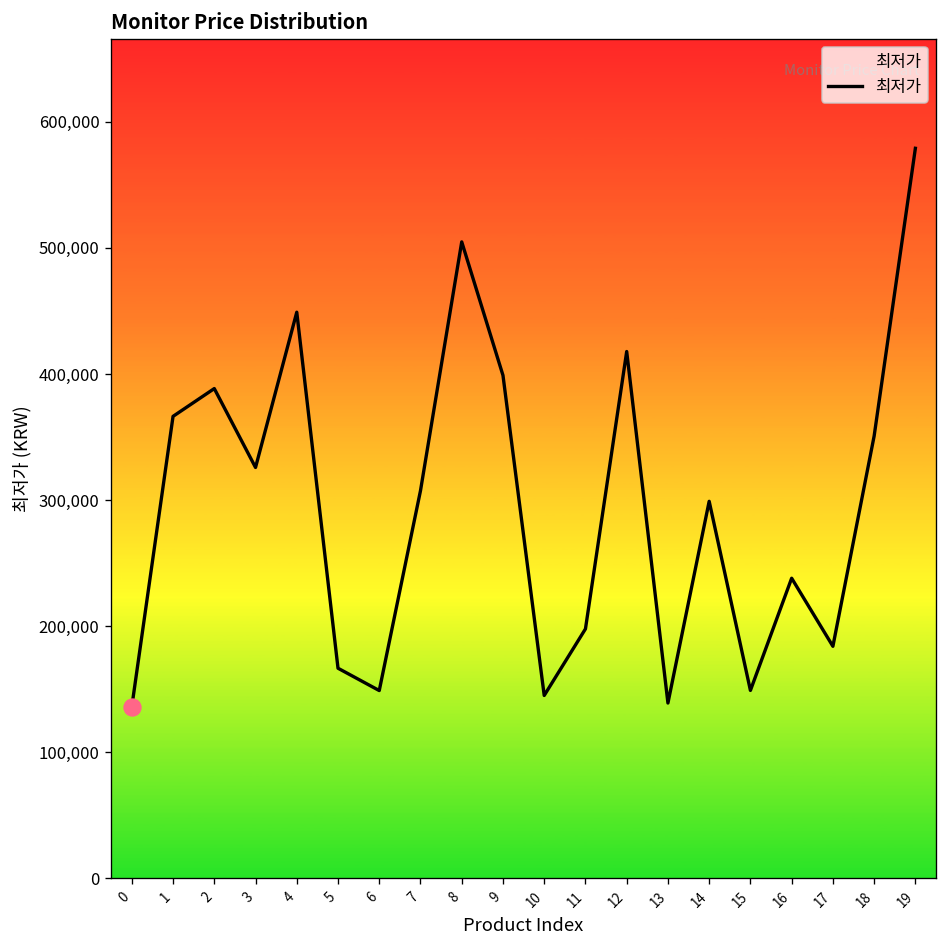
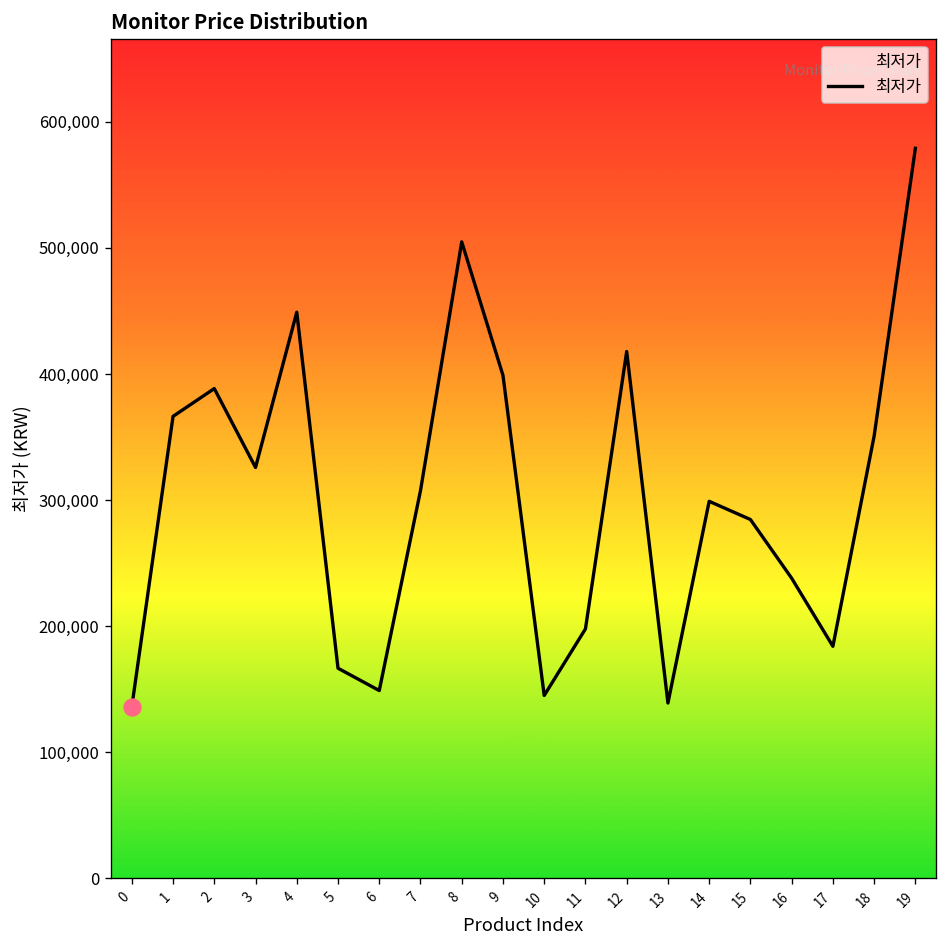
  {
    "최저가": {
      "1": "366,000",
      "2": "388,000",
      "3": "326,000",
      "4": "449,000",
      "5": "167,000",
      "6": "149,000",
      "7": "307,000",
      "8": "505,000",
      "9": "399,000",
      "10": "145,000",
      "11": "198,000",
      "12": "418,000",
      "13": "139,000",
      "14": "299,000",
-     "15": "149,000",
+     "15": "285,000",
      "16": "238,000",
      "17": "184,000",
      "18": "351,000",
      "19": "579,000"
    }
  }
